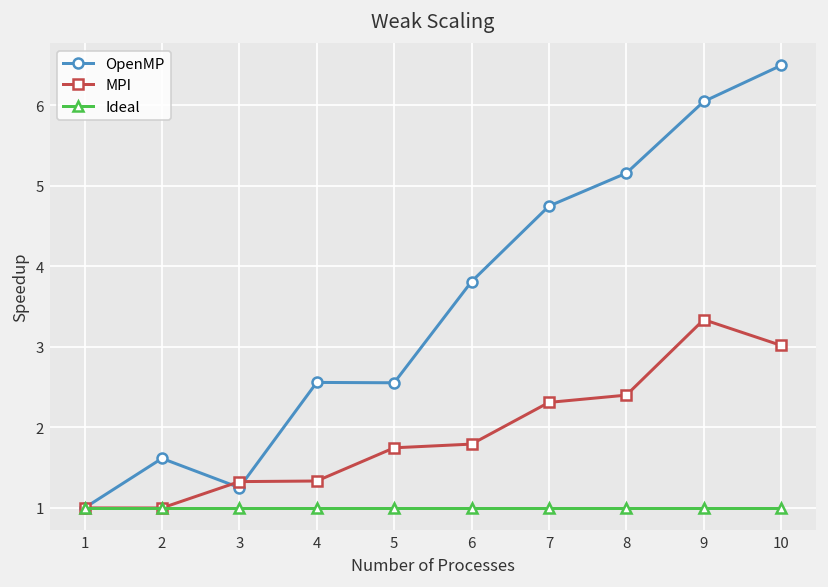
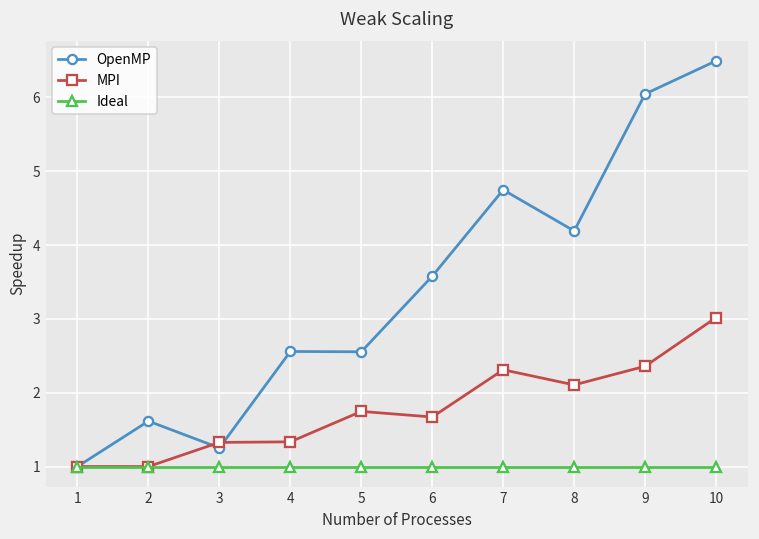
  {
    "OpenMP": {
      "2": 1.6,
      "3": 1.3,
      "4": 2.6,
      "5": 2.6,
-     "6": 3.8,
+     "6": 3.6,
      "7": 4.7,
-     "8": 5.2,
+     "8": 4.2,
      "9": 6.0,
      "10": 6.5
    },
    "MPI": {
      "3": 1.3,
      "4": 1.3,
      "5": 1.7,
-     "6": 1.8,
+     "6": 1.7,
      "7": 2.3,
-     "8": 2.4,
-     "9": 3.3,
+     "8": 2.1,
+     "9": 2.4,
      "10": 3.0
    },
    "Ideal": {
      "3": 1.0,
      "4": 1.0,
      "5": 1.0,
      "6": 1.0,
      "7": 1.0,
      "8": 1.0,
      "9": 1.0,
      "10": 1.0
    }
  }
